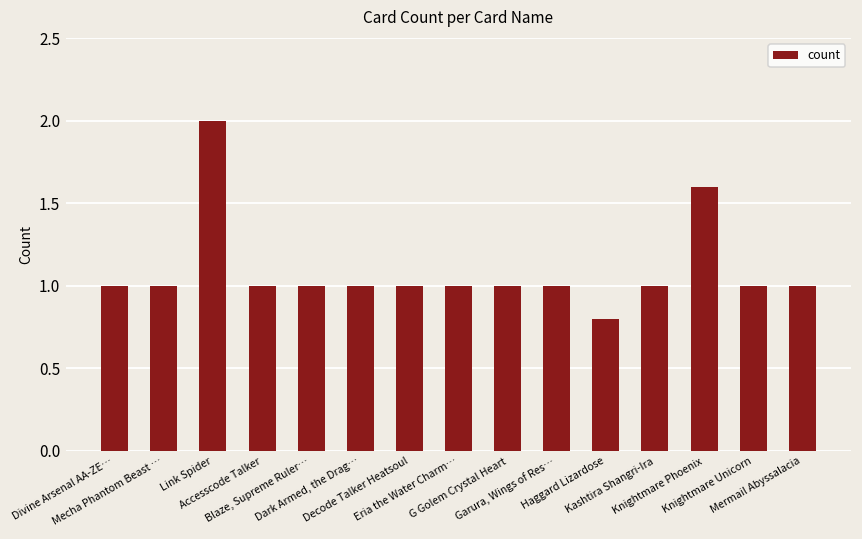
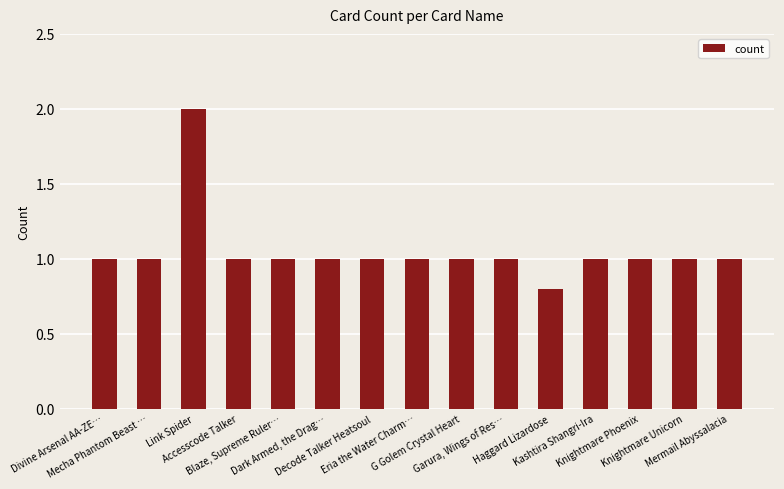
  {
    "Divine Arsenal AA-ZE…": 1.0,
    "Mecha Phantom Beast …": 1.0,
    "Link Spider": 2.0,
    "Accesscode Talker": 1.0,
    "Blaze, Supreme Ruler…": 1.0,
    "Dark Armed, the Drag…": 1.0,
    "Decode Talker Heatsoul": 1.0,
    "Eria the Water Charm…": 1.0,
    "G Golem Crystal Heart": 1.0,
    "Garura, Wings of Res…": 1.0,
    "Haggard Lizardose": 0.8,
    "Kashtira Shangri-Ira": 1.0,
-   "Knightmare Phoenix": 1.6,
+   "Knightmare Phoenix": 1.0,
    "Knightmare Unicorn": 1.0,
    "Mermail Abyssalacia": 1.0
  }
